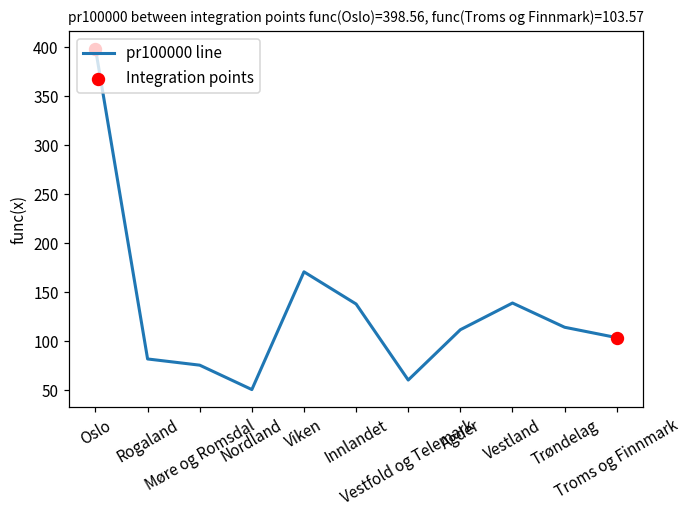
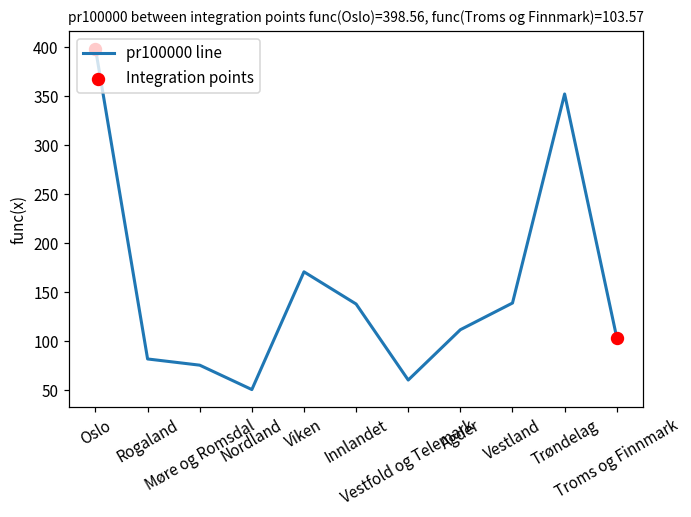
  {
    "pr100000 line": {
      "Rogaland": 80,
      "Møre og Romsdal": 80,
      "Nordland": 50,
      "Viken": 170,
      "Innlandet": 140,
      "Vestfold og Telemark": 60,
      "Agder": 110,
      "Vestland": 140,
-     "Trøndelag": 110
+     "Trøndelag": 350
    }
  }
